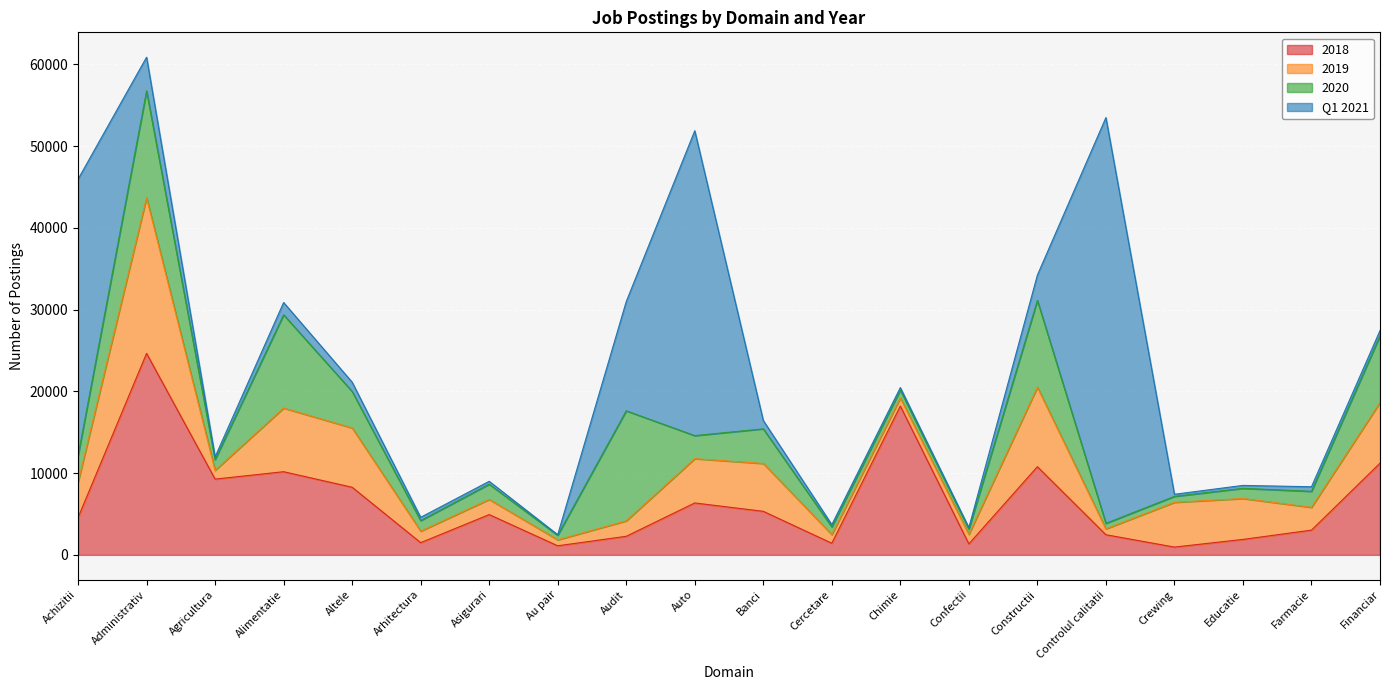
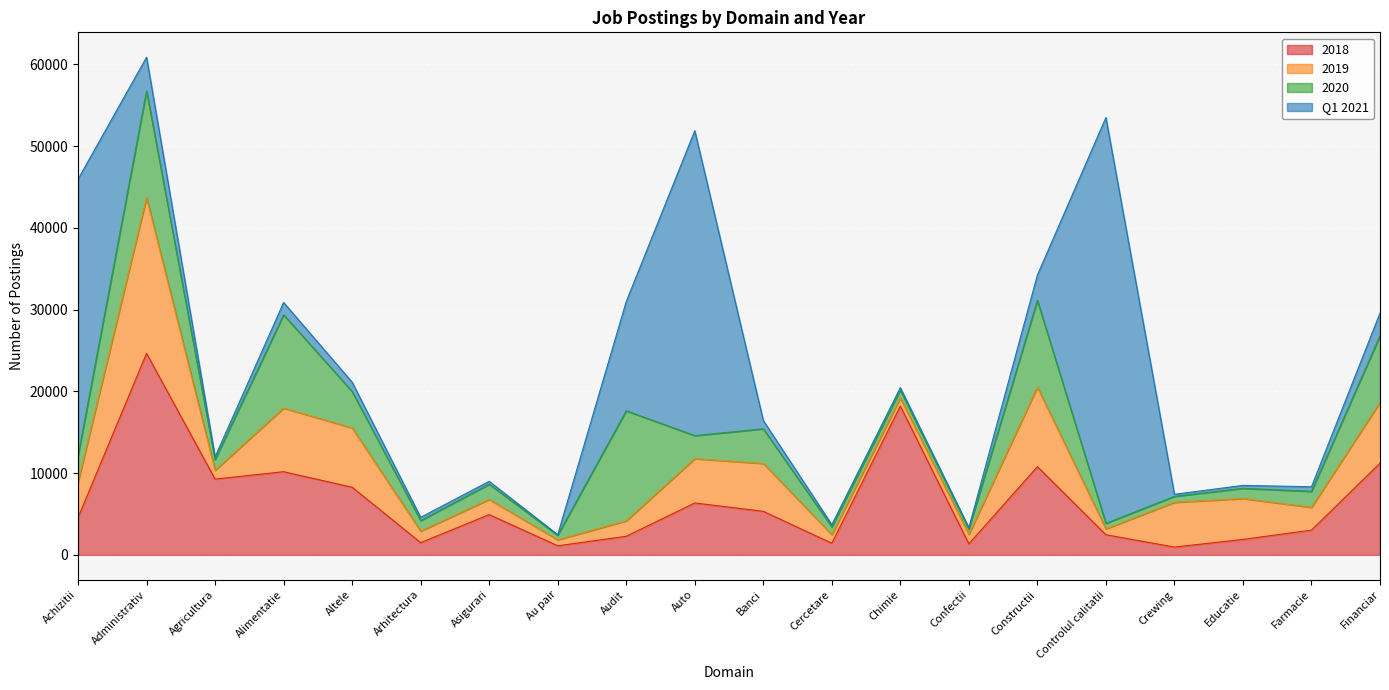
  {
    "2018": {
      "Achizitii": 5000,
      "Administrativ": 25000,
      "Agricultura": 9000,
      "Alimentatie": 10000,
      "Altele": 8000,
      "Arhitectura": 1000,
      "Asigurari": 5000,
      "Au pair": 1000,
      "Audit": 2000,
      "Auto": 6000,
      "Banci": 5000,
      "Cercetare": 1000,
      "Chimie": 18000,
      "Confectii": 1000,
      "Constructii": 11000,
      "Controlul calitatii": 2000,
      "Crewing": 1000,
      "Educatie": 2000,
      "Farmacie": 3000,
      "Financiar": 11000
    },
    "2019": {
      "Achizitii": 4000,
      "Administrativ": 19000,
      "Agricultura": 1000,
      "Alimentatie": 8000,
      "Altele": 7000,
      "Arhitectura": 1000,
      "Asigurari": 2000,
      "Au pair": 1000,
      "Audit": 2000,
      "Auto": 5000,
      "Banci": 6000,
      "Cercetare": 1000,
      "Chimie": 1000,
      "Confectii": 1000,
      "Constructii": 10000,
      "Controlul calitatii": 1000,
      "Crewing": 5000,
      "Educatie": 5000,
      "Farmacie": 3000,
      "Financiar": 7000
    },
    "2020": {
      "Achizitii": 3000,
      "Administrativ": 13000,
      "Agricultura": 1000,
      "Alimentatie": 11000,
      "Altele": 4000,
      "Arhitectura": 1000,
      "Asigurari": 2000,
      "Audit": 13000,
      "Auto": 3000,
      "Banci": 4000,
      "Constructii": 11000,
      "Controlul calitatii": 1000,
      "Educatie": 1000,
      "Farmacie": 2000,
      "Financiar": 8000
    },
    "Q1 2021": {
      "Achizitii": 34000,
      "Administrativ": 4000,
      "Agricultura": 0,
      "Alimentatie": 2000,
      "Altele": 1000,
      "Arhitectura": 0,
      "Asigurari": 0,
      "Audit": 13000,
      "Auto": 37000,
      "Banci": 1000,
      "Constructii": 3000,
      "Controlul calitatii": 50000,
      "Educatie": 0,
      "Farmacie": 1000,
-     "Financiar": 1000
+     "Financiar": 3000
    }
  }
